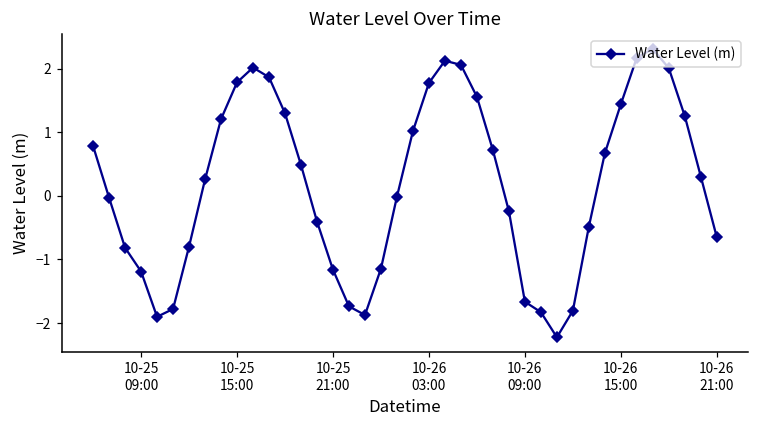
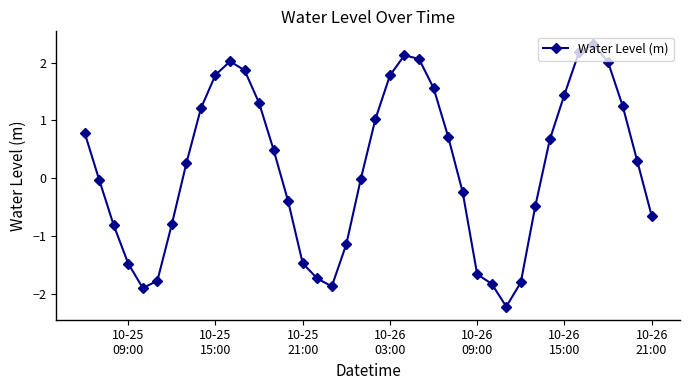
  {
-   "10-25 09:00": -1.2,
+   "10-25 09:00": -1.5,
    "10-25 15:00": 1.8,
-   "10-25 21:00": -1.2,
+   "10-25 21:00": -1.5,
    "10-26 03:00": 1.8,
    "10-26 09:00": -1.7,
    "10-26 15:00": 1.4,
    "10-26 21:00": -0.7
  }
